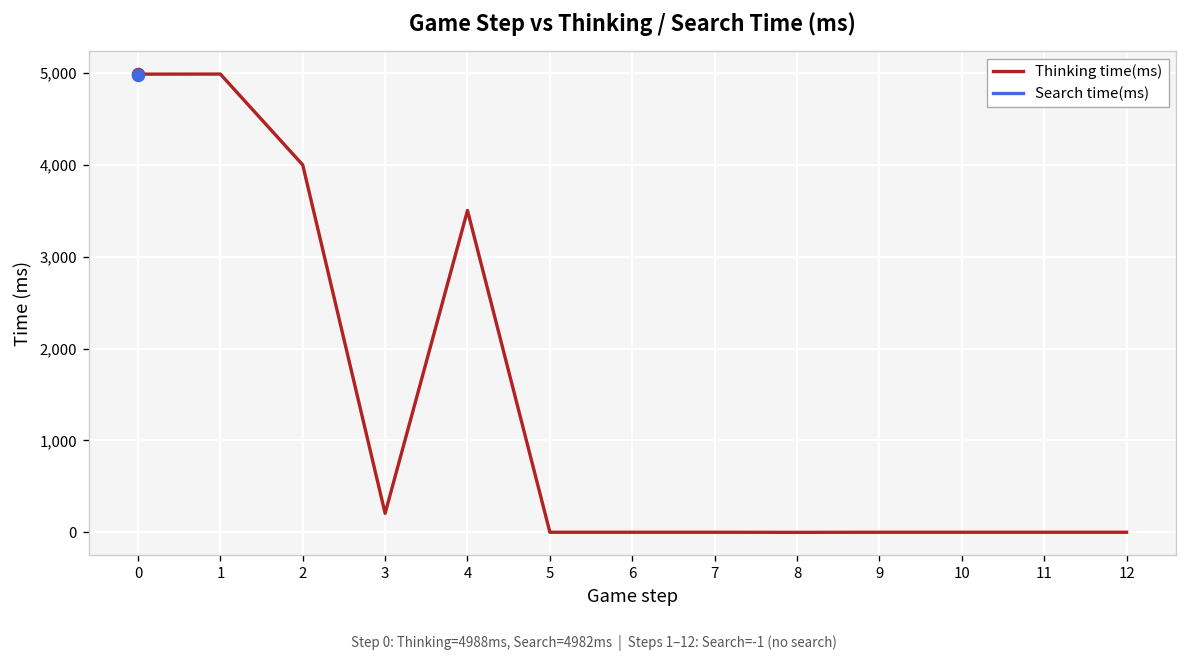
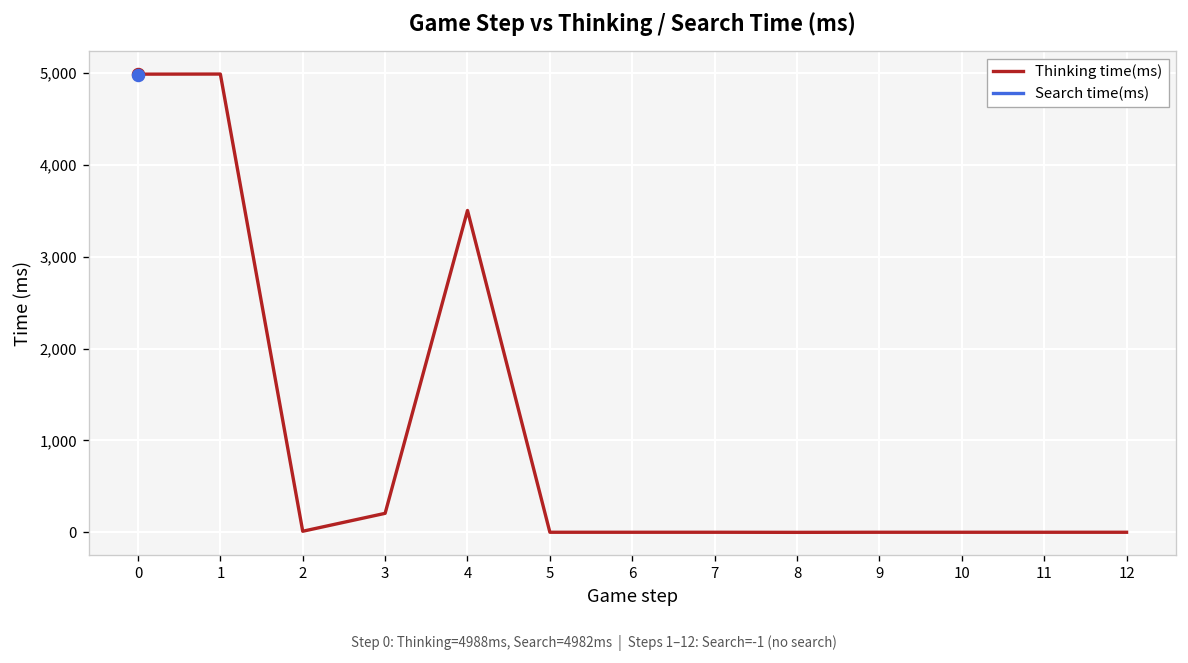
  {
    "Thinking time(ms)": {
      "1": "5,000",
-     "2": "4,000",
+     "2": "0",
      "3": "200",
      "4": "3,500",
      "5": "0",
      "6": "0",
      "7": "0",
      "8": "0",
      "9": "0",
      "10": "0",
      "11": "0",
      "12": "0"
    }
  }
